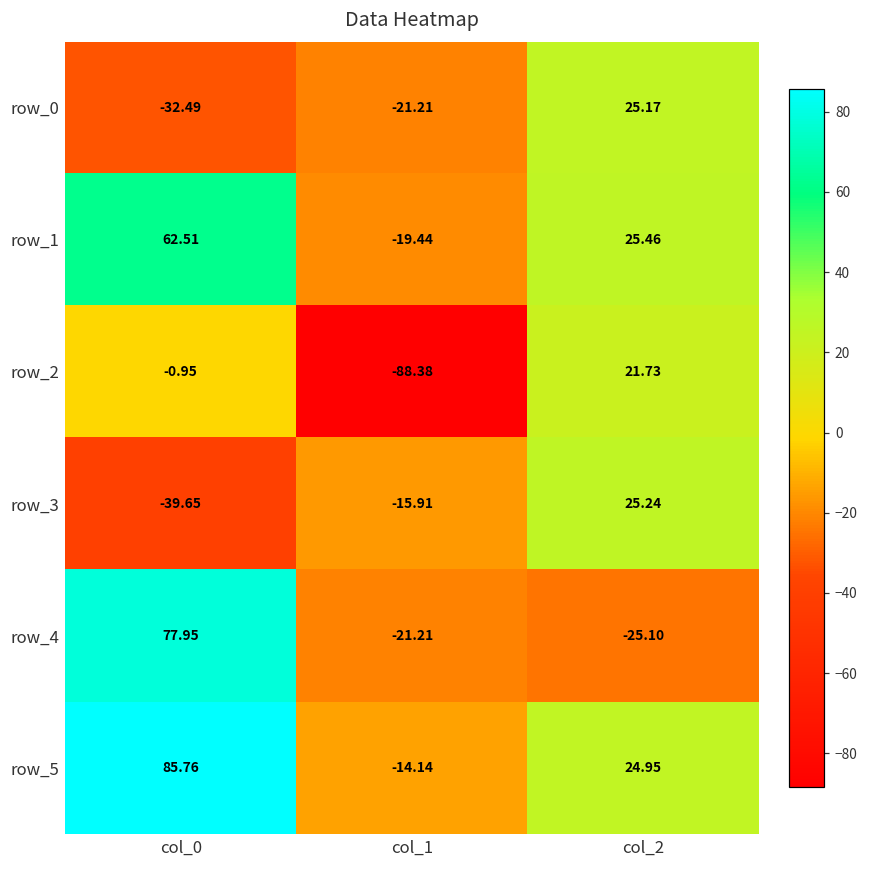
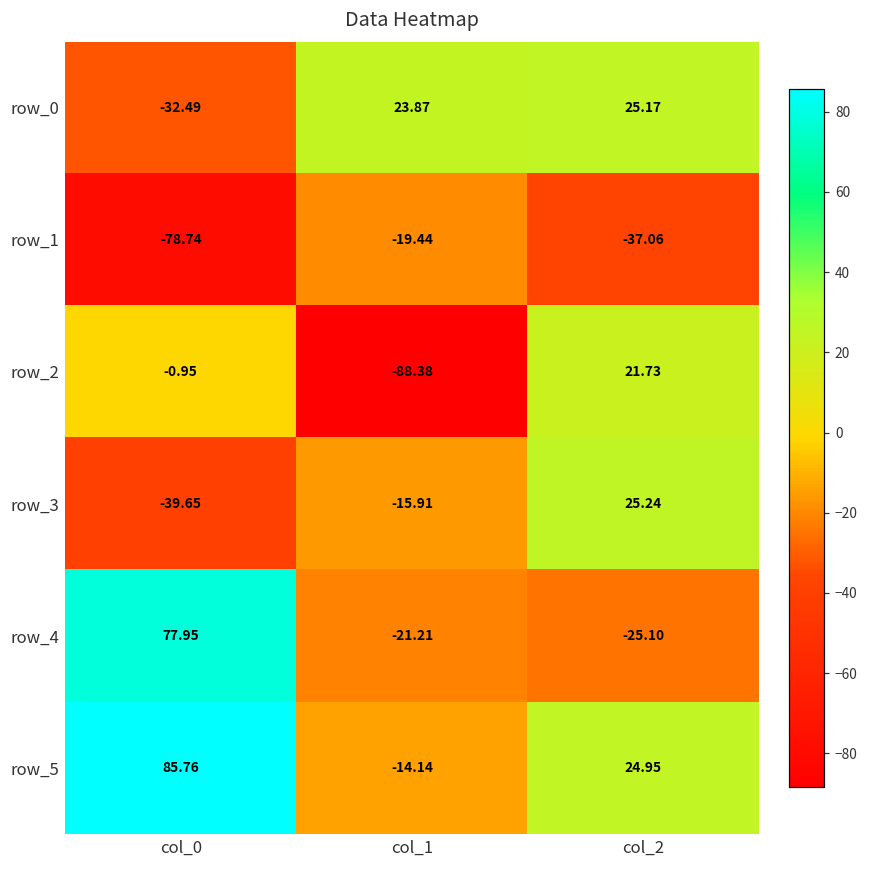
  {
    "row_0": {
      "col_0": -32.49,
-     "col_1": -21.21,
+     "col_1": 23.87,
      "col_2": 25.17
    },
    "row_1": {
-     "col_0": 62.51,
+     "col_0": -78.74,
      "col_1": -19.44,
-     "col_2": 25.46
+     "col_2": -37.06
    },
    "row_2": {
      "col_0": -0.95,
      "col_1": -88.38,
      "col_2": 21.73
    },
    "row_3": {
      "col_0": -39.65,
      "col_1": -15.91,
      "col_2": 25.24
    },
    "row_4": {
      "col_0": 77.95,
      "col_1": -21.21,
      "col_2": -25.10
    },
    "row_5": {
      "col_0": 85.76,
      "col_1": -14.14,
      "col_2": 24.95
    }
  }
